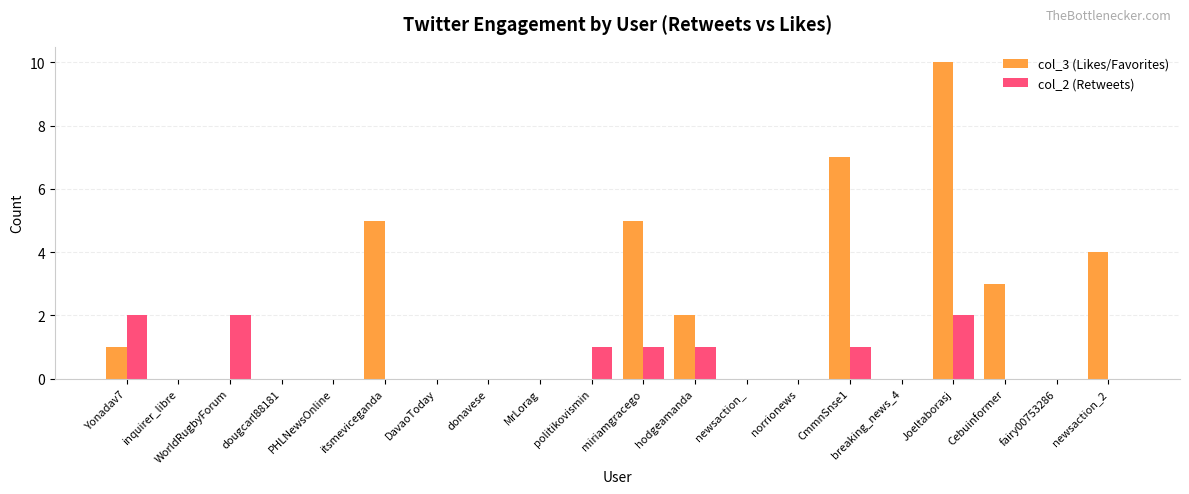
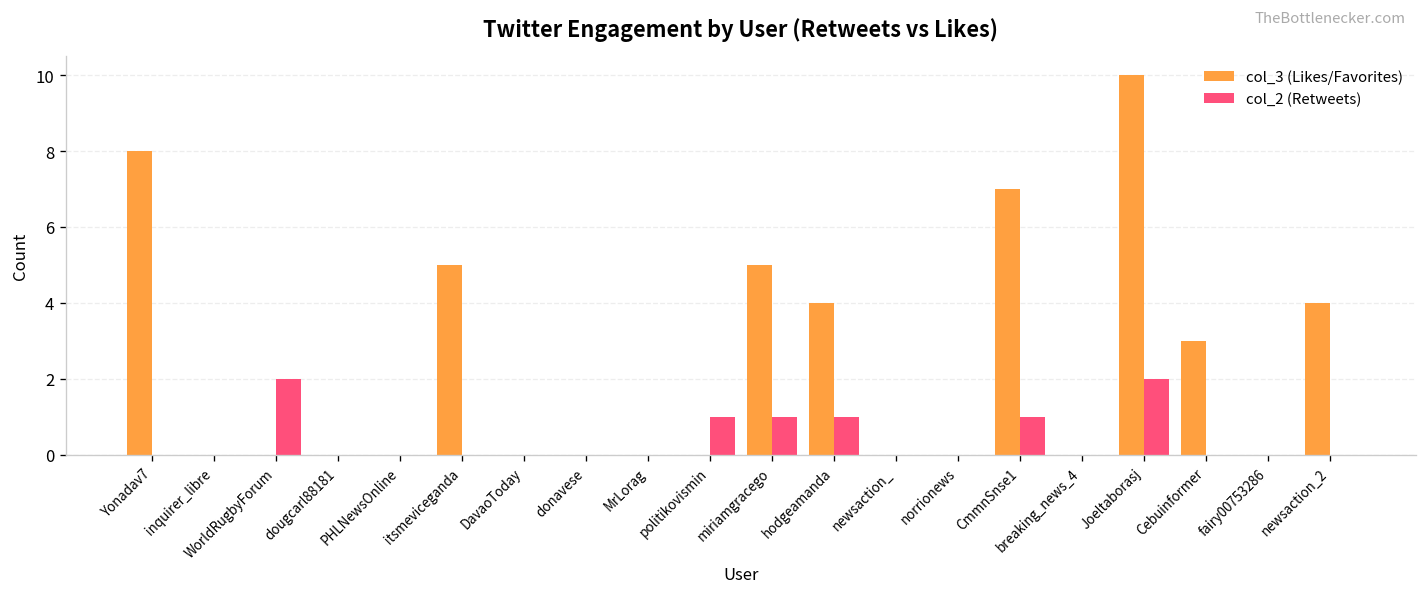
  {
    "col_3 (Likes/Favorites)": {
-     "Yonadav7": 1,
+     "Yonadav7": 8,
      "inquirer_libre": 0,
      "WorldRugbyForum": 0,
      "dougcarl88181": 0,
      "PHLNewsOnline": 0,
      "itsmeviceganda": 5,
      "DavaoToday": 0,
      "donavese": 0,
      "MrLorag": 0,
      "politikovismin": 0,
      "miriamgracego": 5,
-     "hodgeamanda": 2,
+     "hodgeamanda": 4,
      "newsaction_": 0,
      "norrionews": 0,
      "CmmnSnse1": 7,
      "breaking_news_4": 0,
      "Joeltaborasj": 10,
      "Cebuinformer": 3,
      "fairy00753286": 0,
      "newsaction_2": 4
    },
    "col_2 (Retweets)": {
-     "Yonadav7": 2,
+     "Yonadav7": 0,
      "inquirer_libre": 0,
      "WorldRugbyForum": 2,
      "dougcarl88181": 0,
      "PHLNewsOnline": 0,
      "itsmeviceganda": 0,
      "DavaoToday": 0,
      "donavese": 0,
      "MrLorag": 0,
      "politikovismin": 1,
      "miriamgracego": 1,
      "hodgeamanda": 1,
      "newsaction_": 0,
      "norrionews": 0,
      "CmmnSnse1": 1,
      "breaking_news_4": 0,
      "Joeltaborasj": 2,
      "Cebuinformer": 0,
      "fairy00753286": 0,
      "newsaction_2": 0
    }
  }
